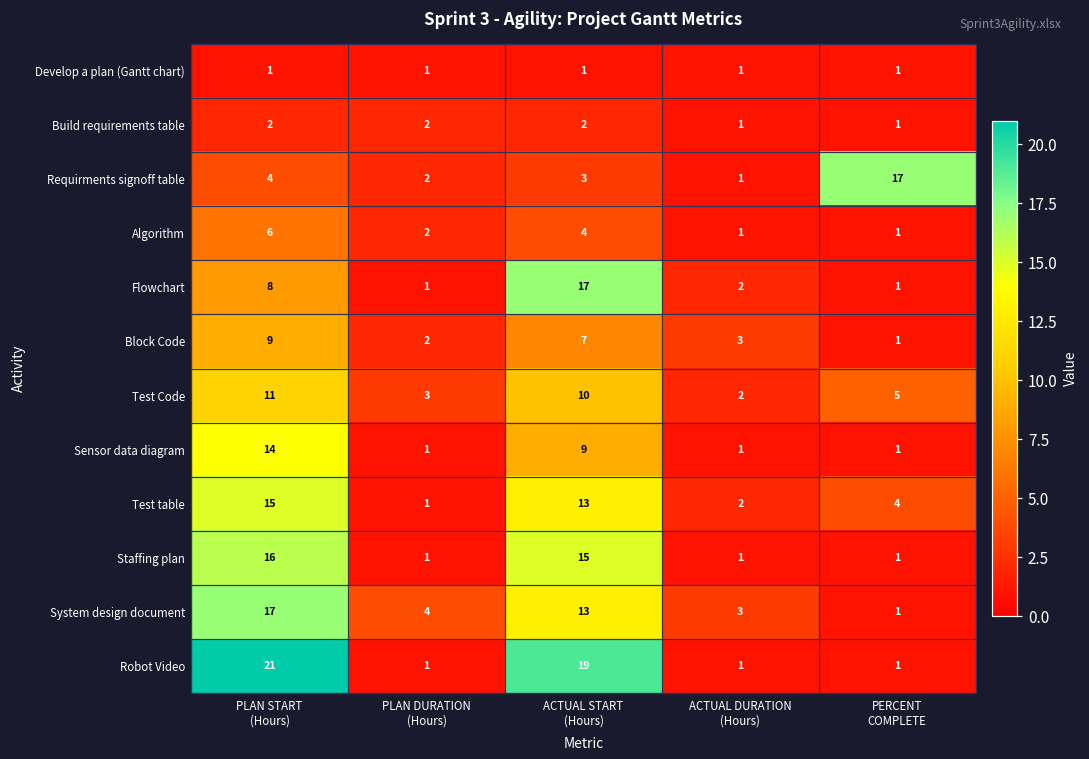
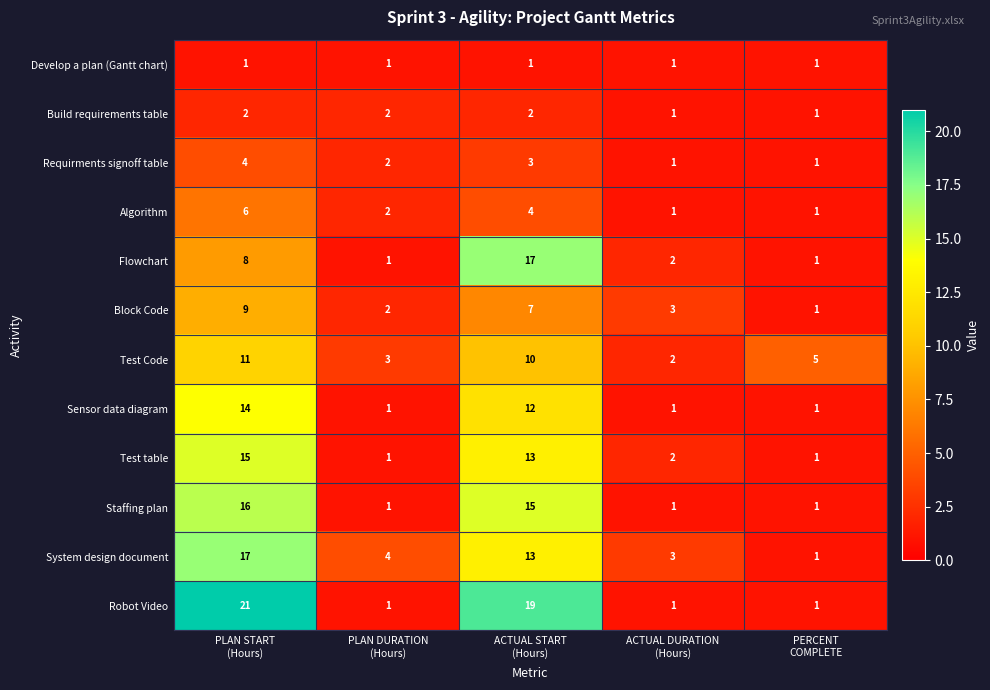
  {
    "Develop a plan (Gantt chart)": {
      "PLAN START (Hours)": 1,
      "PLAN DURATION (Hours)": 1,
      "ACTUAL START (Hours)": 1,
      "ACTUAL DURATION (Hours)": 1,
      "PERCENT COMPLETE": 1
    },
    "Build requirements table": {
      "PLAN START (Hours)": 2,
      "PLAN DURATION (Hours)": 2,
      "ACTUAL START (Hours)": 2,
      "ACTUAL DURATION (Hours)": 1,
      "PERCENT COMPLETE": 1
    },
    "Requirments signoff table": {
      "PLAN START (Hours)": 4,
      "PLAN DURATION (Hours)": 2,
      "ACTUAL START (Hours)": 3,
      "ACTUAL DURATION (Hours)": 1,
-     "PERCENT COMPLETE": 17
+     "PERCENT COMPLETE": 1
    },
    "Algorithm": {
      "PLAN START (Hours)": 6,
      "PLAN DURATION (Hours)": 2,
      "ACTUAL START (Hours)": 4,
      "ACTUAL DURATION (Hours)": 1,
      "PERCENT COMPLETE": 1
    },
    "Flowchart": {
      "PLAN START (Hours)": 8,
      "PLAN DURATION (Hours)": 1,
      "ACTUAL START (Hours)": 17,
      "ACTUAL DURATION (Hours)": 2,
      "PERCENT COMPLETE": 1
    },
    "Block Code": {
      "PLAN START (Hours)": 9,
      "PLAN DURATION (Hours)": 2,
      "ACTUAL START (Hours)": 7,
      "ACTUAL DURATION (Hours)": 3,
      "PERCENT COMPLETE": 1
    },
    "Test Code": {
      "PLAN START (Hours)": 11,
      "PLAN DURATION (Hours)": 3,
      "ACTUAL START (Hours)": 10,
      "ACTUAL DURATION (Hours)": 2,
      "PERCENT COMPLETE": 5
    },
    "Sensor data diagram": {
      "PLAN START (Hours)": 14,
      "PLAN DURATION (Hours)": 1,
-     "ACTUAL START (Hours)": 9,
+     "ACTUAL START (Hours)": 12,
      "ACTUAL DURATION (Hours)": 1,
      "PERCENT COMPLETE": 1
    },
    "Test table": {
      "PLAN START (Hours)": 15,
      "PLAN DURATION (Hours)": 1,
      "ACTUAL START (Hours)": 13,
      "ACTUAL DURATION (Hours)": 2,
-     "PERCENT COMPLETE": 4
+     "PERCENT COMPLETE": 1
    },
    "Staffing plan": {
      "PLAN START (Hours)": 16,
      "PLAN DURATION (Hours)": 1,
      "ACTUAL START (Hours)": 15,
      "ACTUAL DURATION (Hours)": 1,
      "PERCENT COMPLETE": 1
    },
    "System design document": {
      "PLAN START (Hours)": 17,
      "PLAN DURATION (Hours)": 4,
      "ACTUAL START (Hours)": 13,
      "ACTUAL DURATION (Hours)": 3,
      "PERCENT COMPLETE": 1
    },
    "Robot Video": {
      "PLAN START (Hours)": 21,
      "PLAN DURATION (Hours)": 1,
      "ACTUAL START (Hours)": 19,
      "ACTUAL DURATION (Hours)": 1,
      "PERCENT COMPLETE": 1
    }
  }
